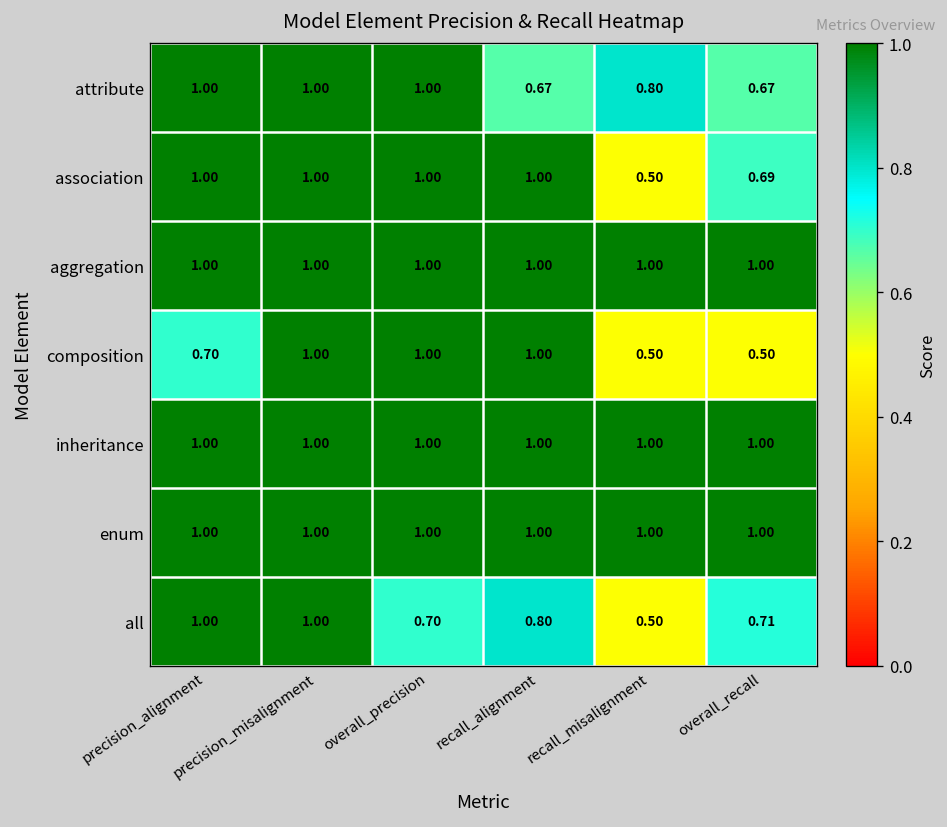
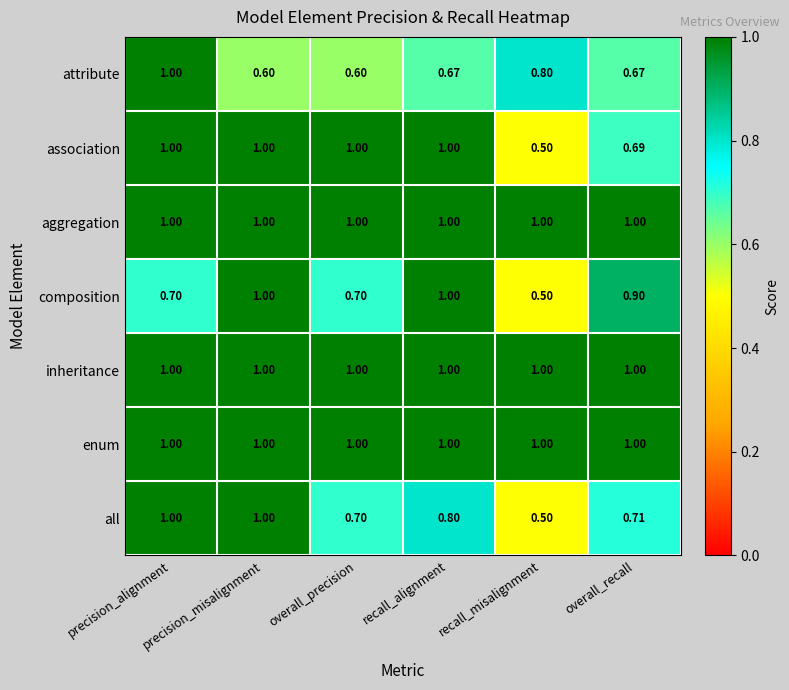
  {
    "attribute": {
      "precision_alignment": 1.00,
-     "precision_misalignment": 1.00,
-     "overall_precision": 1.00,
+     "precision_misalignment": 0.60,
+     "overall_precision": 0.60,
      "recall_alignment": 0.67,
      "recall_misalignment": 0.80,
      "overall_recall": 0.67
    },
    "association": {
      "precision_alignment": 1.00,
      "precision_misalignment": 1.00,
      "overall_precision": 1.00,
      "recall_alignment": 1.00,
      "recall_misalignment": 0.50,
      "overall_recall": 0.69
    },
    "aggregation": {
      "precision_alignment": 1.00,
      "precision_misalignment": 1.00,
      "overall_precision": 1.00,
      "recall_alignment": 1.00,
      "recall_misalignment": 1.00,
      "overall_recall": 1.00
    },
    "composition": {
      "precision_alignment": 0.70,
      "precision_misalignment": 1.00,
-     "overall_precision": 1.00,
+     "overall_precision": 0.70,
      "recall_alignment": 1.00,
      "recall_misalignment": 0.50,
-     "overall_recall": 0.50
+     "overall_recall": 0.90
    },
    "inheritance": {
      "precision_alignment": 1.00,
      "precision_misalignment": 1.00,
      "overall_precision": 1.00,
      "recall_alignment": 1.00,
      "recall_misalignment": 1.00,
      "overall_recall": 1.00
    },
    "enum": {
      "precision_alignment": 1.00,
      "precision_misalignment": 1.00,
      "overall_precision": 1.00,
      "recall_alignment": 1.00,
      "recall_misalignment": 1.00,
      "overall_recall": 1.00
    },
    "all": {
      "precision_alignment": 1.00,
      "precision_misalignment": 1.00,
      "overall_precision": 0.70,
      "recall_alignment": 0.80,
      "recall_misalignment": 0.50,
      "overall_recall": 0.71
    }
  }
